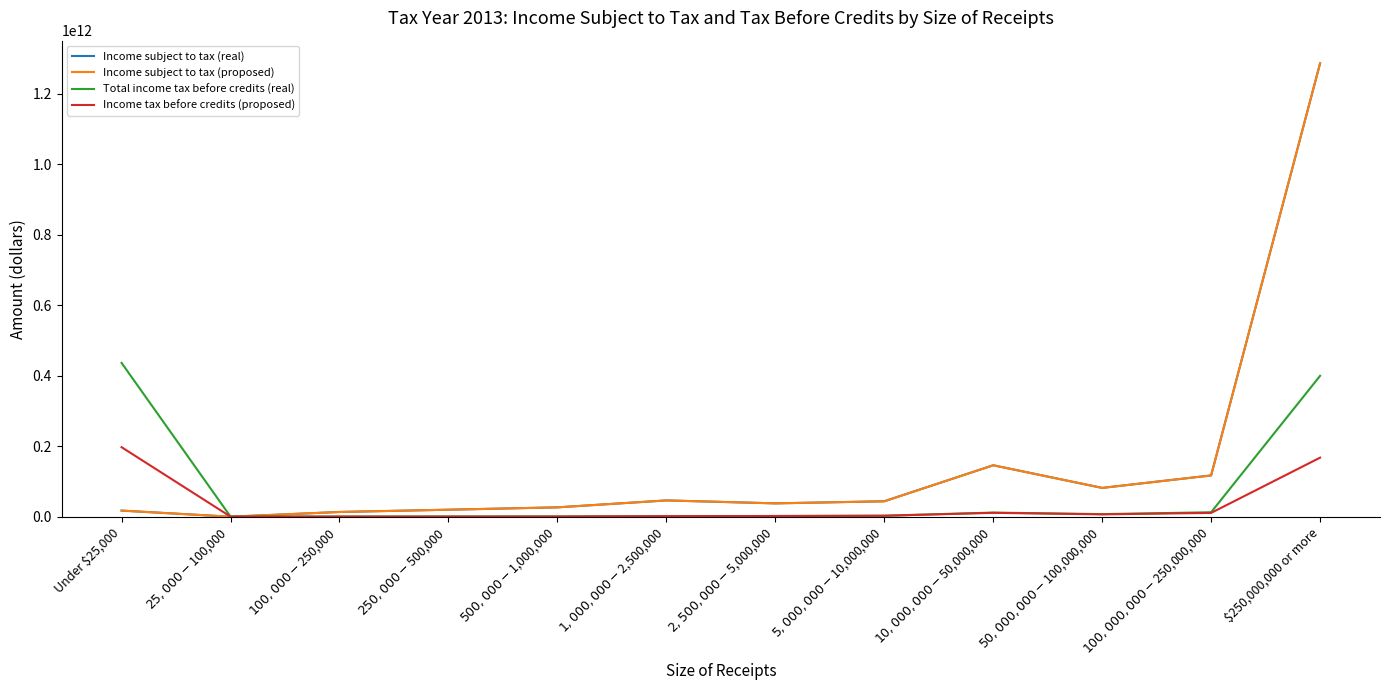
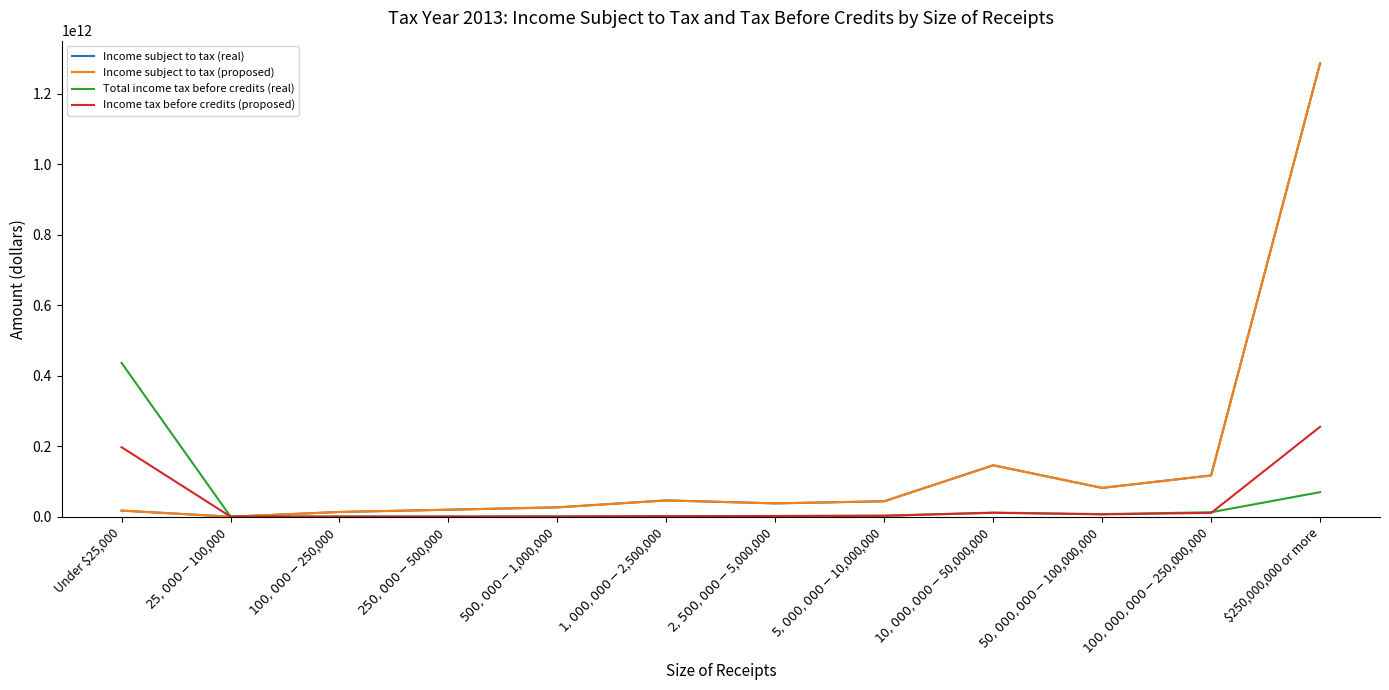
  {
    "Income subject to tax (proposed)": {
      "Under $25,000": 20000000000,
      "$250,000,000 or more": 1290000000000
    },
    "Total income tax before credits (real)": {
      "Under $25,000": 440000000000,
-     "$250,000,000 or more": 400000000000
+     "$250,000,000 or more": 70000000000
    },
    "Income tax before credits (proposed)": {
      "Under $25,000": 200000000000,
-     "$250,000,000 or more": 170000000000
+     "$250,000,000 or more": 250000000000
    }
  }
